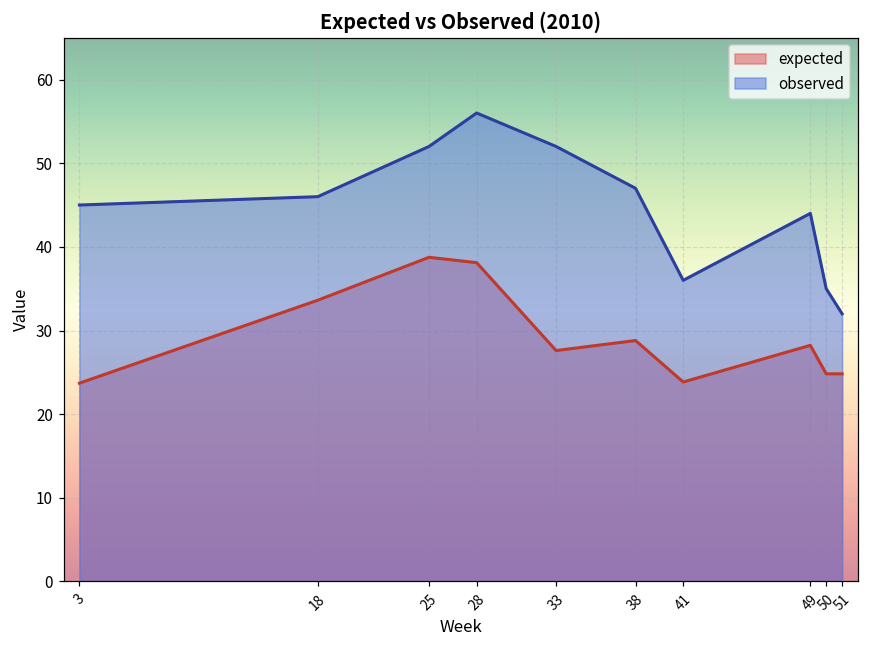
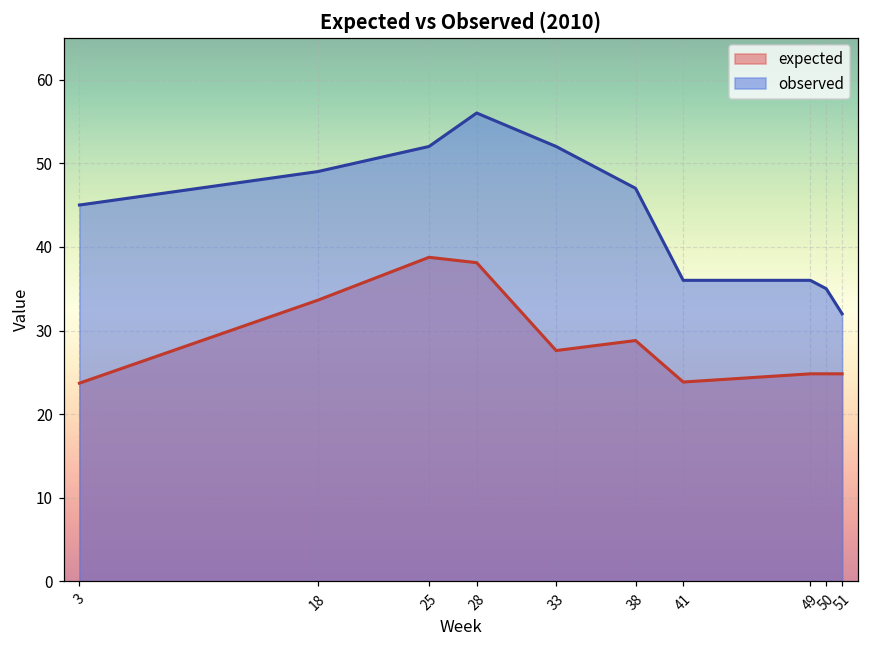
  {
    "expected": {
      "3": 24,
      "18": 34,
      "25": 39,
      "28": 38,
      "33": 28,
      "38": 29,
      "41": 24,
-     "49": 28,
+     "49": 25,
      "50": 25,
      "51": 25
    },
    "observed": {
      "3": 45,
-     "18": 46,
+     "18": 49,
      "25": 52,
      "28": 56,
      "33": 52,
      "38": 47,
      "41": 36,
-     "49": 44,
+     "49": 36,
      "50": 35,
      "51": 32
    }
  }
